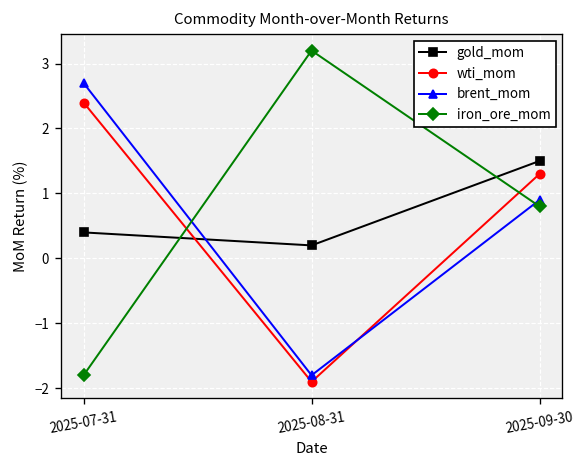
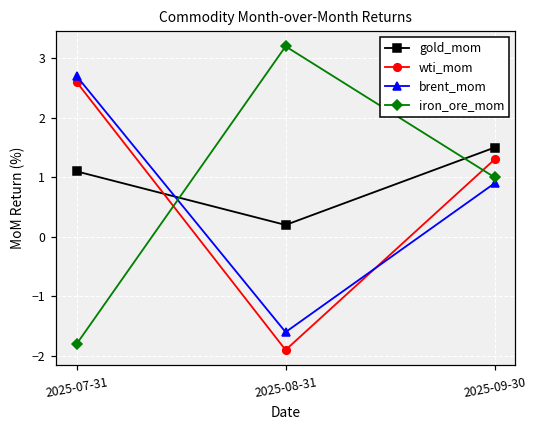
  {
    "gold_mom": {
-     "2025-07-31": 0.4,
+     "2025-07-31": 1.1,
      "2025-08-31": 0.2,
      "2025-09-30": 1.5
    },
    "wti_mom": {
-     "2025-07-31": 2.4,
+     "2025-07-31": 2.6,
      "2025-08-31": -1.9,
      "2025-09-30": 1.3
    },
    "brent_mom": {
      "2025-07-31": 2.7,
-     "2025-08-31": -1.8,
+     "2025-08-31": -1.6,
      "2025-09-30": 0.9
    },
    "iron_ore_mom": {
      "2025-07-31": -1.8,
      "2025-08-31": 3.2,
-     "2025-09-30": 0.8
+     "2025-09-30": 1.0
    }
  }
